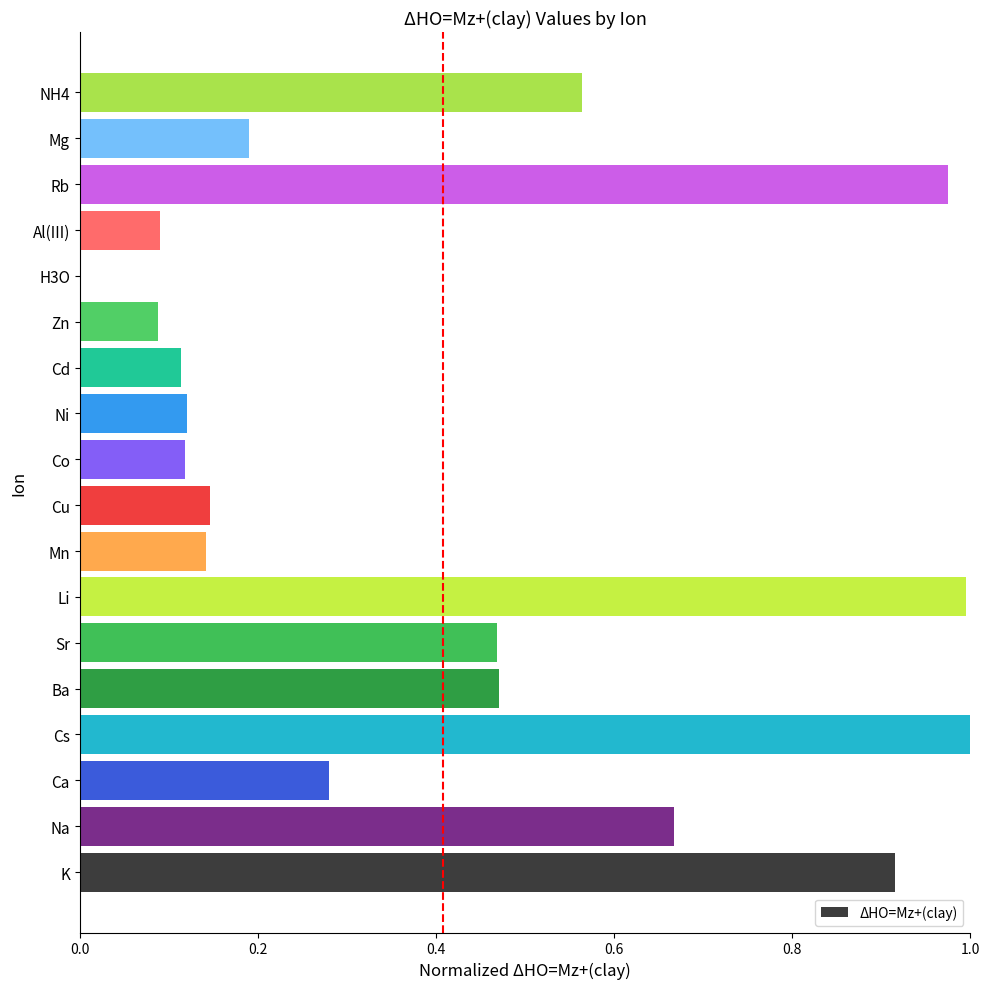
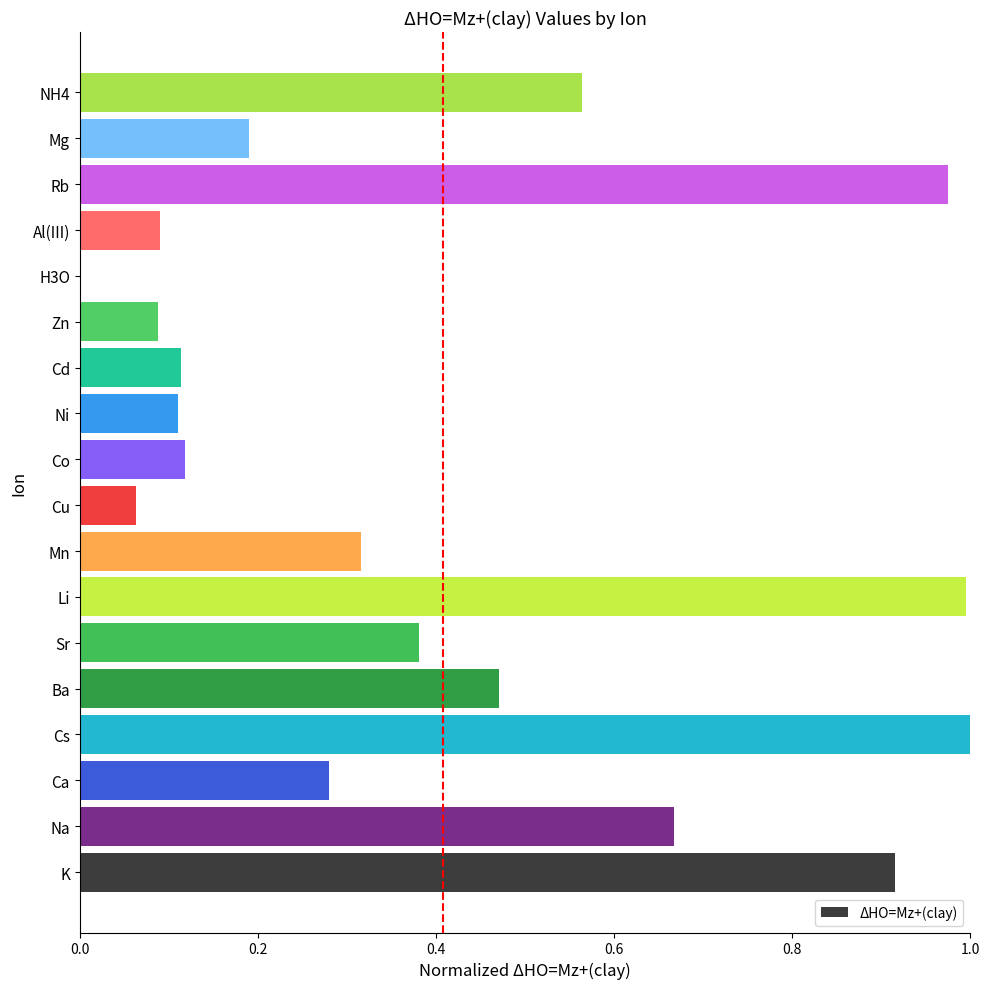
  {
    "NH4": 0.56,
    "Mg": 0.19,
    "Rb": 0.98,
    "Al(III)": 0.09,
    "H3O": 0.00,
    "Zn": 0.09,
    "Cd": 0.11,
-   "Ni": 0.12,
+   "Ni": 0.11,
    "Co": 0.12,
-   "Cu": 0.15,
-   "Mn": 0.14,
+   "Cu": 0.06,
+   "Mn": 0.32,
    "Li": 1.00,
-   "Sr": 0.47,
+   "Sr": 0.38,
    "Ba": 0.47,
    "Cs": 1.00,
    "Ca": 0.28,
    "Na": 0.67,
    "K": 0.92
  }
